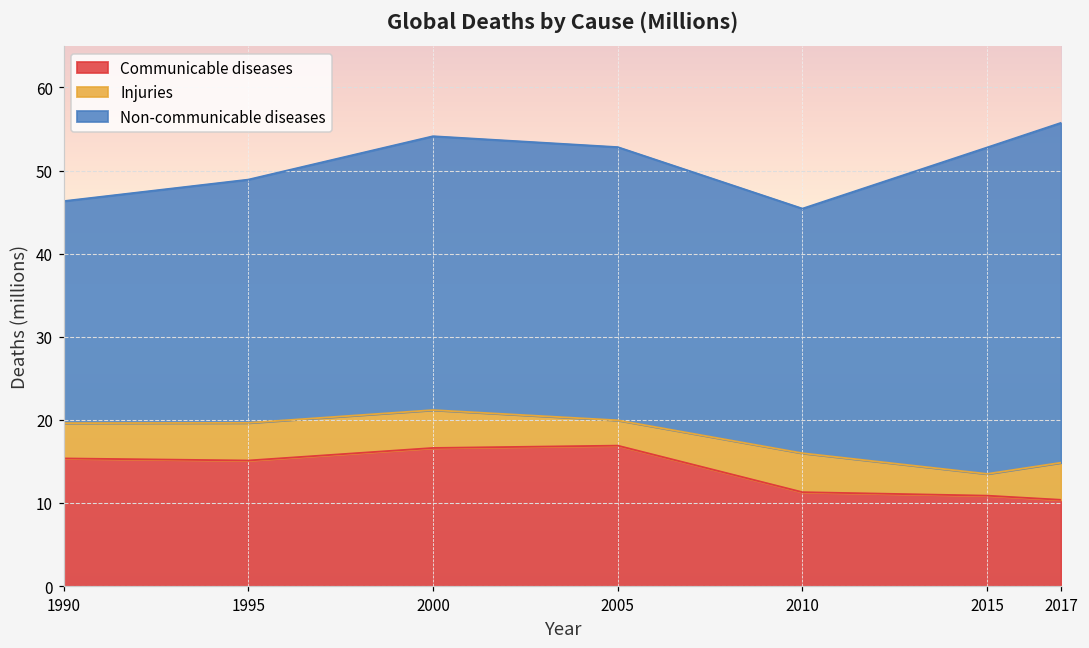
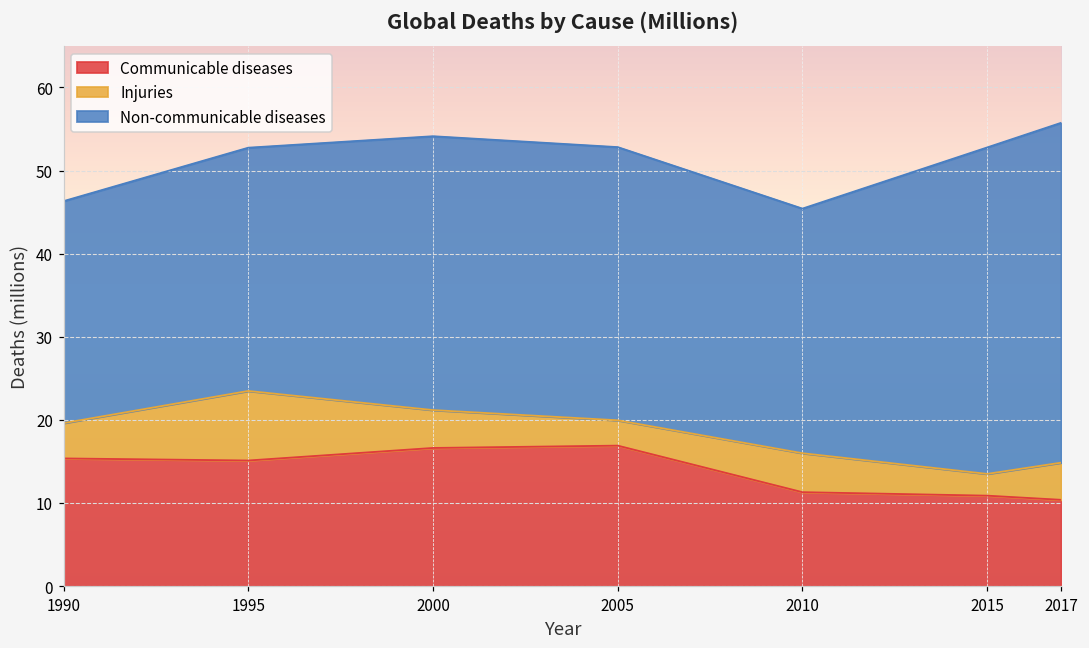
  {
    "Communicable diseases": {
      "1990": 15,
      "1995": 15,
      "2000": 17,
      "2005": 17,
      "2010": 11,
      "2015": 11,
      "2017": 10
    },
    "Injuries": {
      "1990": 4,
-     "1995": 5,
+     "1995": 8,
      "2000": 5,
      "2005": 3,
      "2010": 5,
      "2015": 3,
      "2017": 4
    },
    "Non-communicable diseases": {
      "1990": 27,
      "1995": 29,
      "2000": 33,
      "2005": 33,
      "2010": 29,
      "2015": 39,
      "2017": 41
    }
  }
